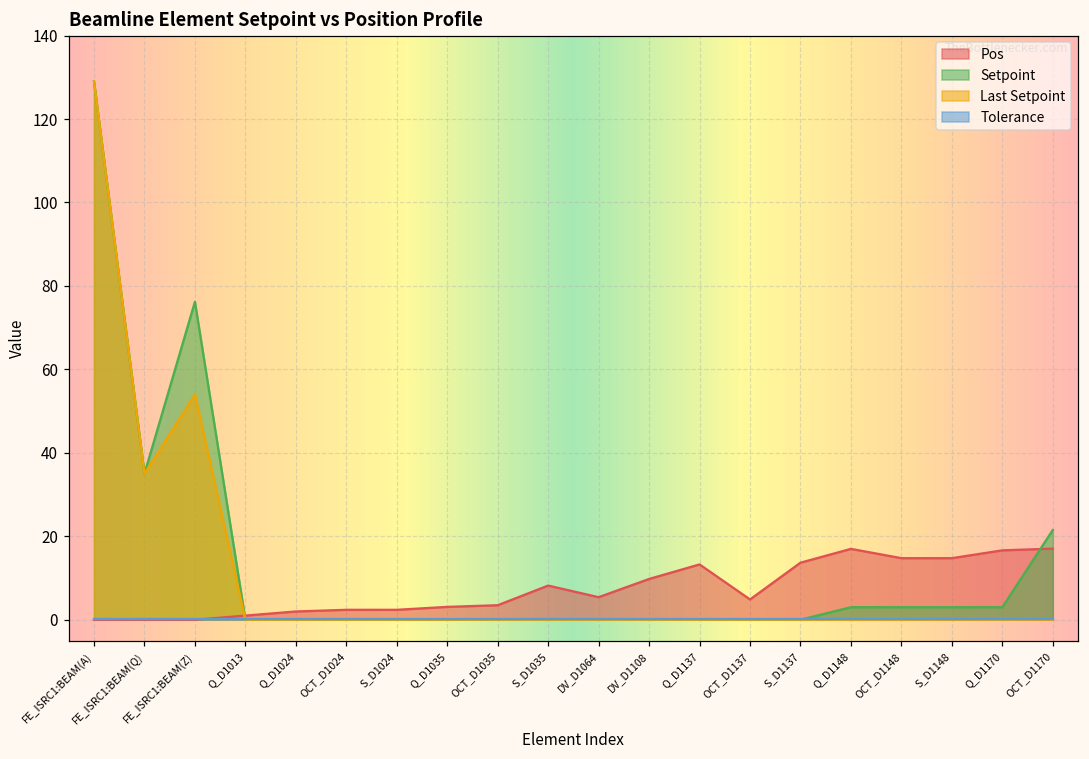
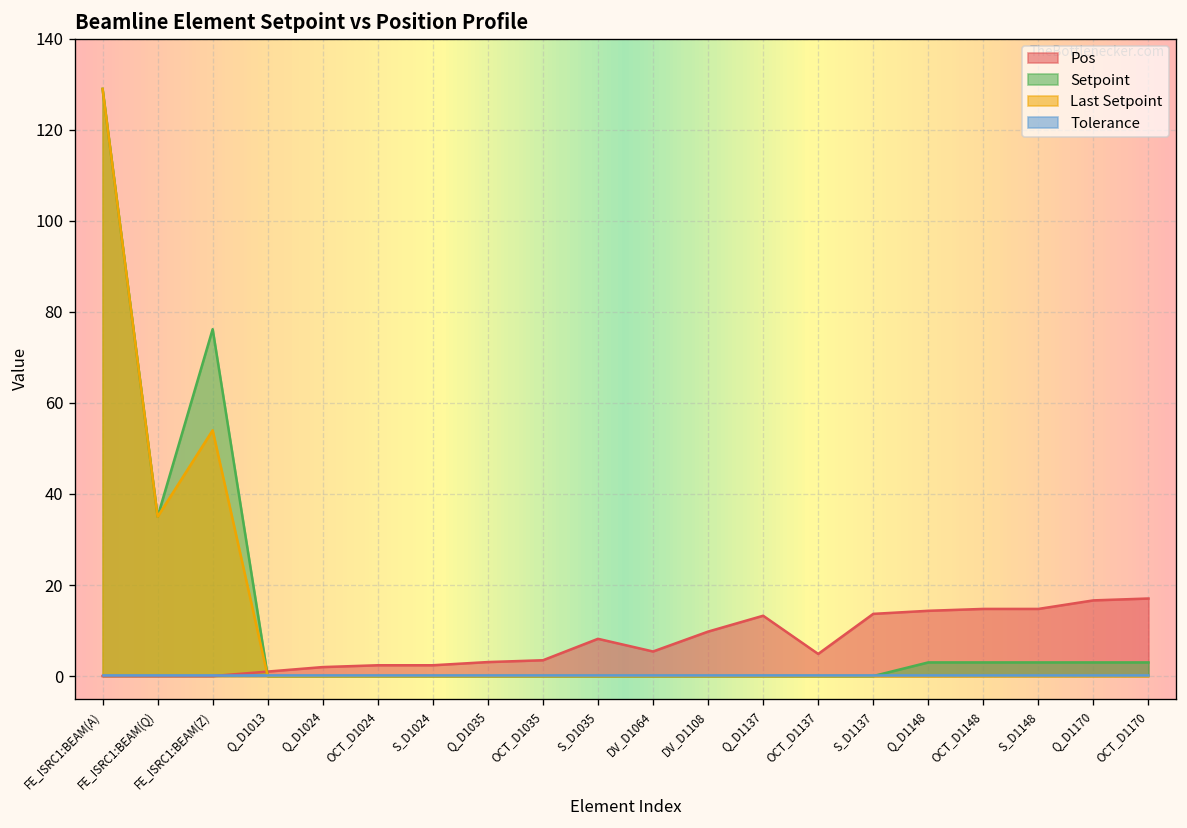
  {
    "Pos": {
      "Q_D1013": 1,
      "Q_D1024": 2,
      "OCT_D1024": 2,
      "S_D1024": 2,
      "Q_D1035": 3,
      "OCT_D1035": 3,
      "S_D1035": 8,
      "DV_D1064": 5,
      "DV_D1108": 10,
      "Q_D1137": 13,
      "OCT_D1137": 5,
      "S_D1137": 14,
-     "Q_D1148": 17,
+     "Q_D1148": 14,
      "OCT_D1148": 15,
      "S_D1148": 15,
      "Q_D1170": 17,
      "OCT_D1170": 17
    },
    "Setpoint": {
      "FE_ISRC1:BEAM(Z)": 76,
      "Q_D1148": 3,
      "OCT_D1148": 3,
      "S_D1148": 3,
      "Q_D1170": 3,
-     "OCT_D1170": 22
+     "OCT_D1170": 3
    },
    "Last Setpoint": {
      "FE_ISRC1:BEAM(Z)": 54
    }
  }
